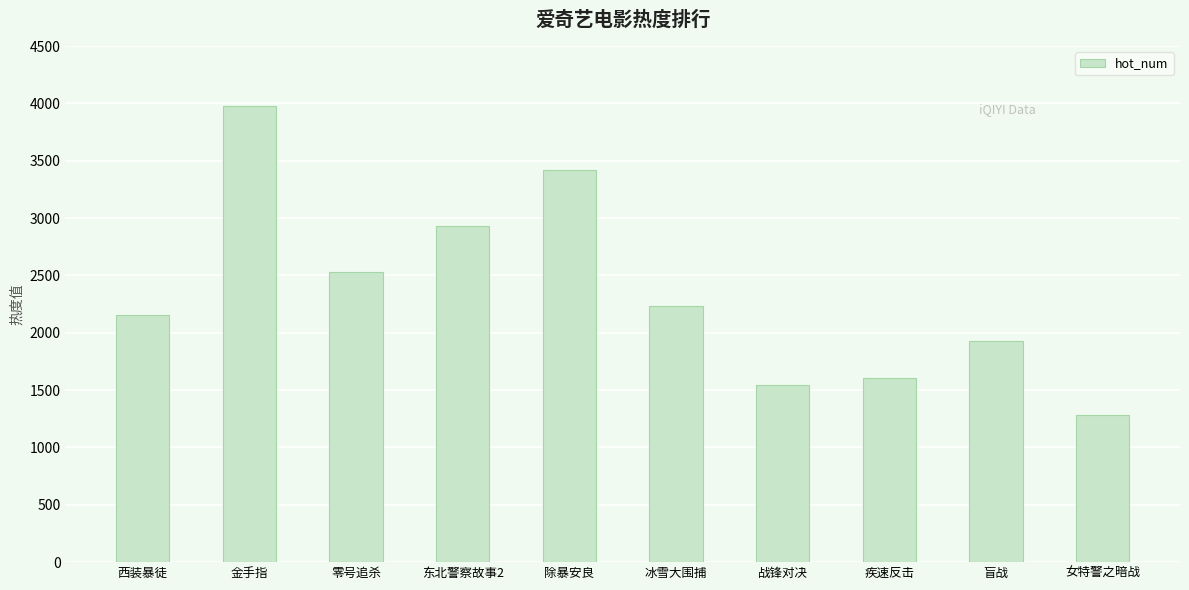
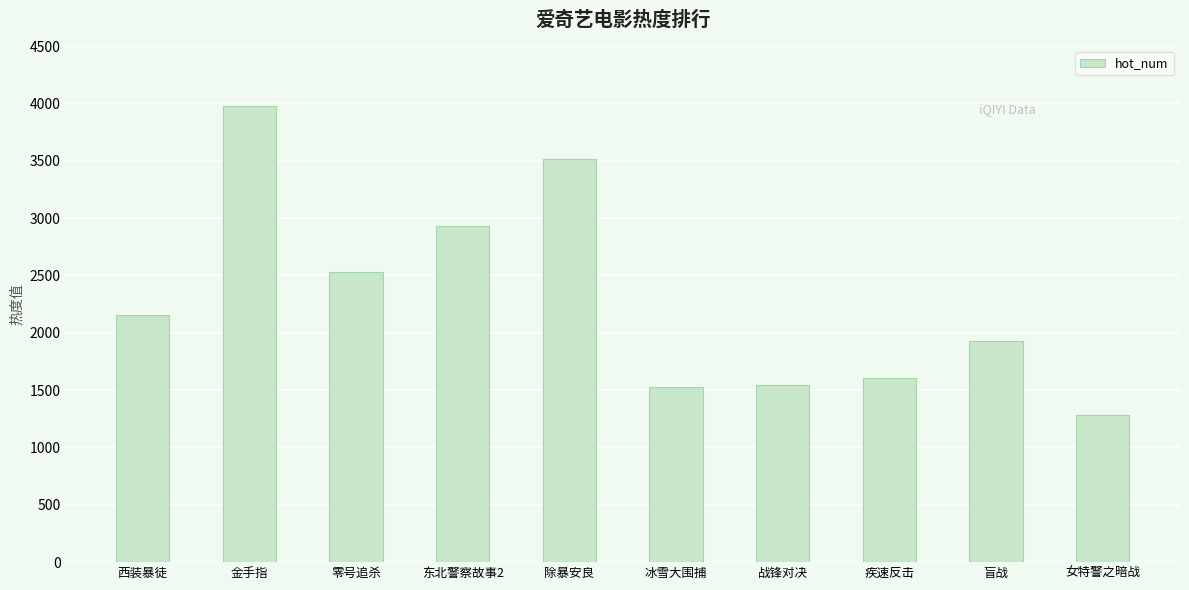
  {
    "西装暴徒": 2150,
    "金手指": 3980,
    "零号追杀": 2530,
    "东北警察故事2": 2930,
-   "除暴安良": 3420,
-   "冰雪大围捕": 2240,
+   "除暴安良": 3510,
+   "冰雪大围捕": 1530,
    "战锋对决": 1550,
    "疾速反击": 1610,
    "盲战": 1930,
    "女特警之暗战": 1280
  }
